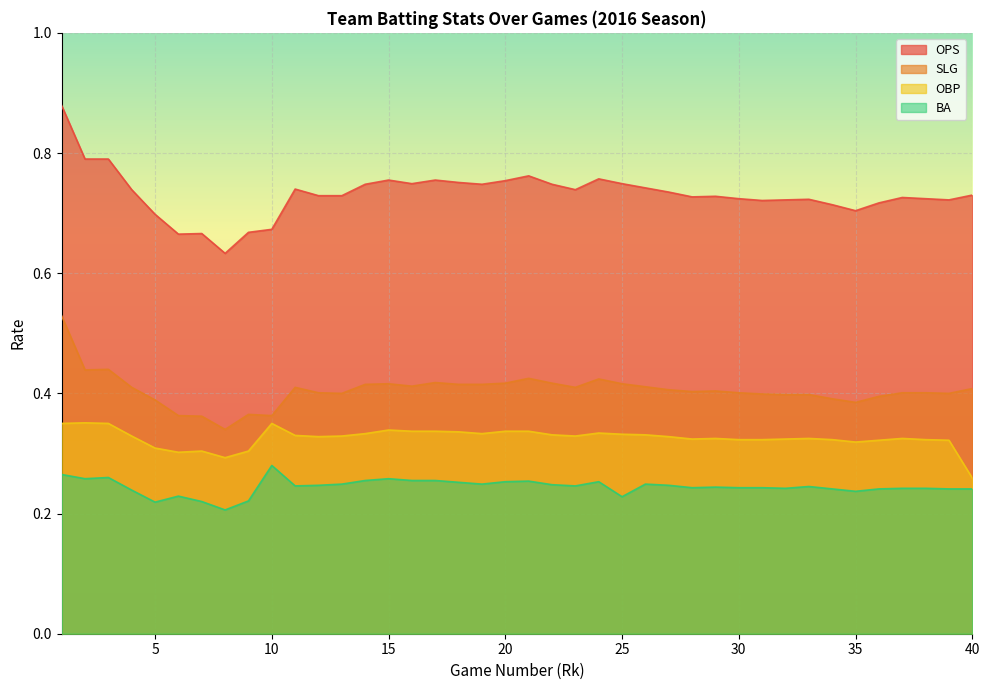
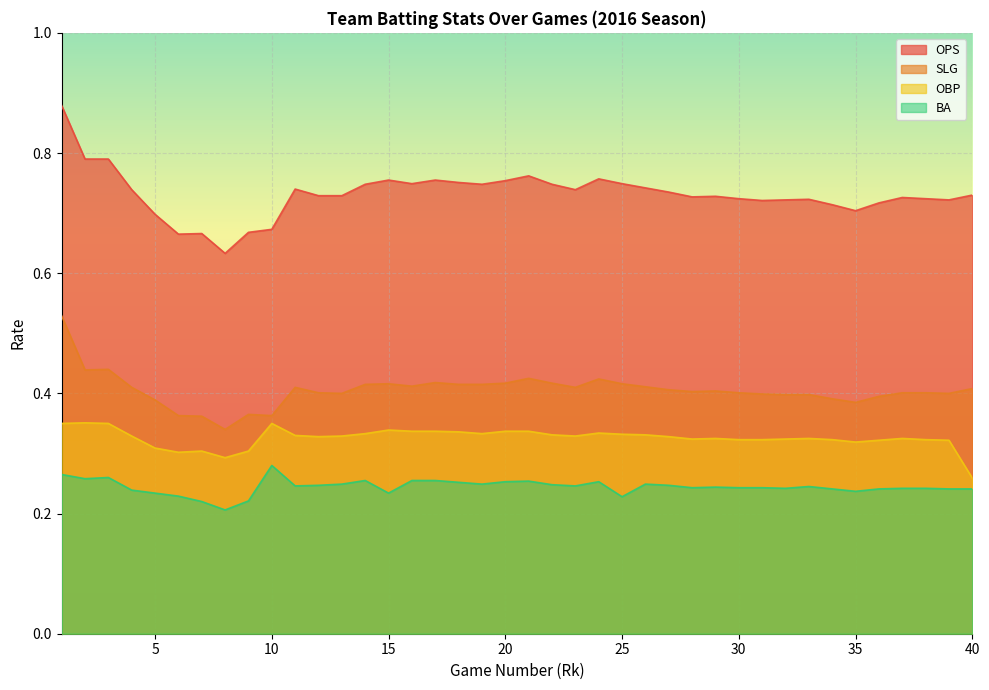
  {
    "OBP": {
      "5": 0.31,
      "10": 0.35,
      "15": 0.34,
      "20": 0.34,
      "25": 0.33,
      "30": 0.32,
      "35": 0.32,
      "40": 0.26
    },
    "BA": {
-     "5": 0.22,
+     "5": 0.23,
      "10": 0.28,
-     "15": 0.26,
+     "15": 0.23,
      "20": 0.25,
      "25": 0.23,
      "30": 0.24,
      "35": 0.24,
      "40": 0.24
    }
  }
